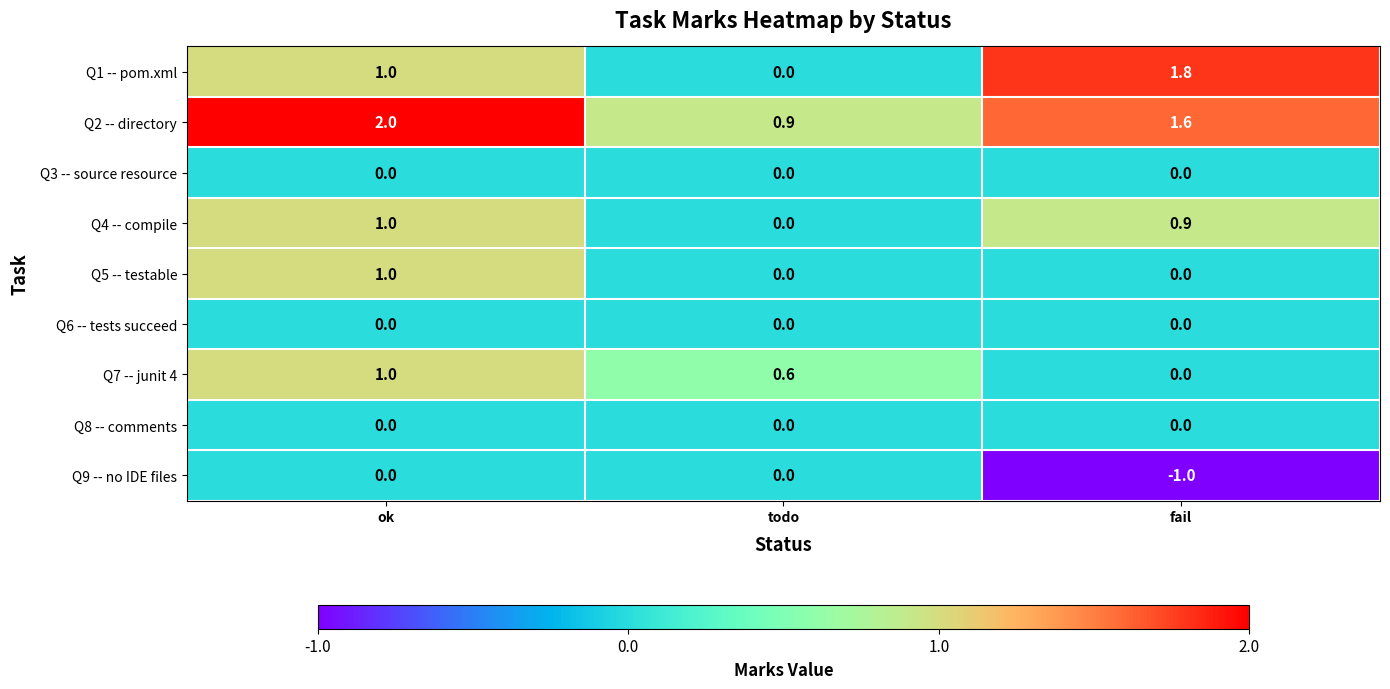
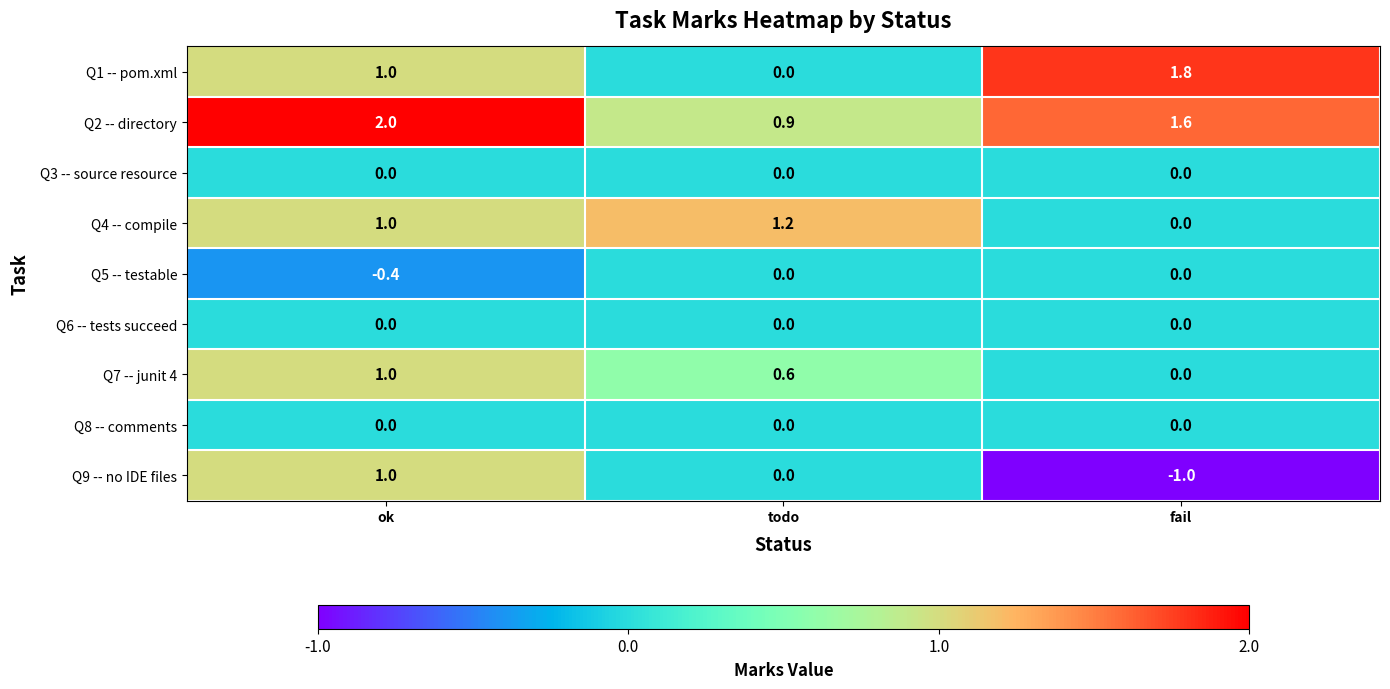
  {
    "Q1 -- pom.xml": {
      "ok": 1.0,
      "todo": 0.0,
      "fail": 1.8
    },
    "Q2 -- directory": {
      "ok": 2.0,
      "todo": 0.9,
      "fail": 1.6
    },
    "Q3 -- source resource": {
      "ok": 0.0,
      "todo": 0.0,
      "fail": 0.0
    },
    "Q4 -- compile": {
      "ok": 1.0,
-     "todo": 0.0,
-     "fail": 0.9
+     "todo": 1.2,
+     "fail": 0.0
    },
    "Q5 -- testable": {
-     "ok": 1.0,
+     "ok": -0.4,
      "todo": 0.0,
      "fail": 0.0
    },
    "Q6 -- tests succeed": {
      "ok": 0.0,
      "todo": 0.0,
      "fail": 0.0
    },
    "Q7 -- junit 4": {
      "ok": 1.0,
      "todo": 0.6,
      "fail": 0.0
    },
    "Q8 -- comments": {
      "ok": 0.0,
      "todo": 0.0,
      "fail": 0.0
    },
    "Q9 -- no IDE files": {
-     "ok": 0.0,
+     "ok": 1.0,
      "todo": 0.0,
      "fail": -1.0
    }
  }
